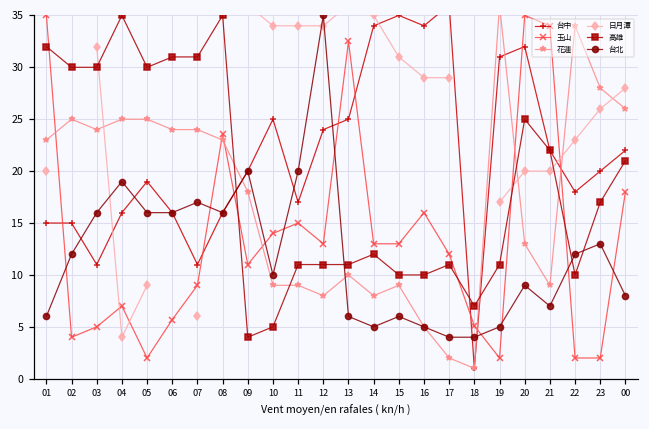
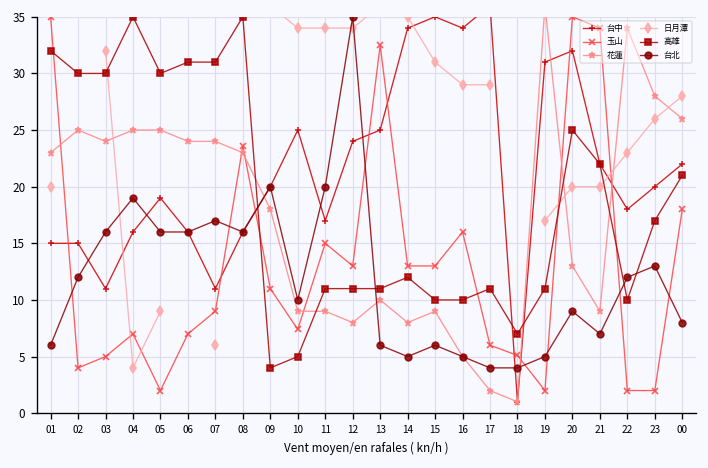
  {
    "玉山": {
      "01": 35,
      "02": 4,
      "03": 5,
      "04": 7,
      "05": 2,
-     "06": 6,
+     "06": 7,
      "07": 9,
      "08": 24,
      "09": 11,
-     "10": 14,
+     "10": 7,
      "11": 15,
      "12": 13,
      "13": 33,
      "14": 13,
      "15": 13,
      "16": 16,
-     "17": 12,
+     "17": 6,
      "18": 5,
      "19": 2,
      "20": 35,
      "22": 2,
      "23": 2,
      "00": 18
    }
  }
